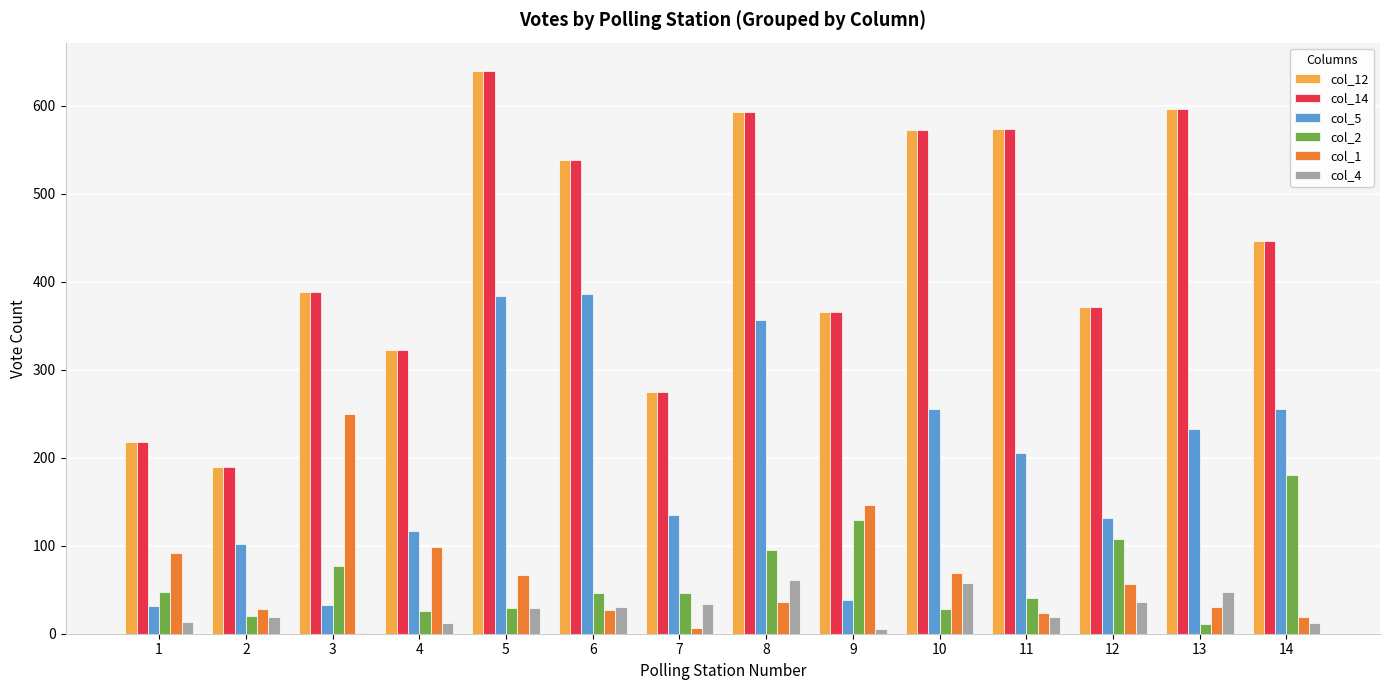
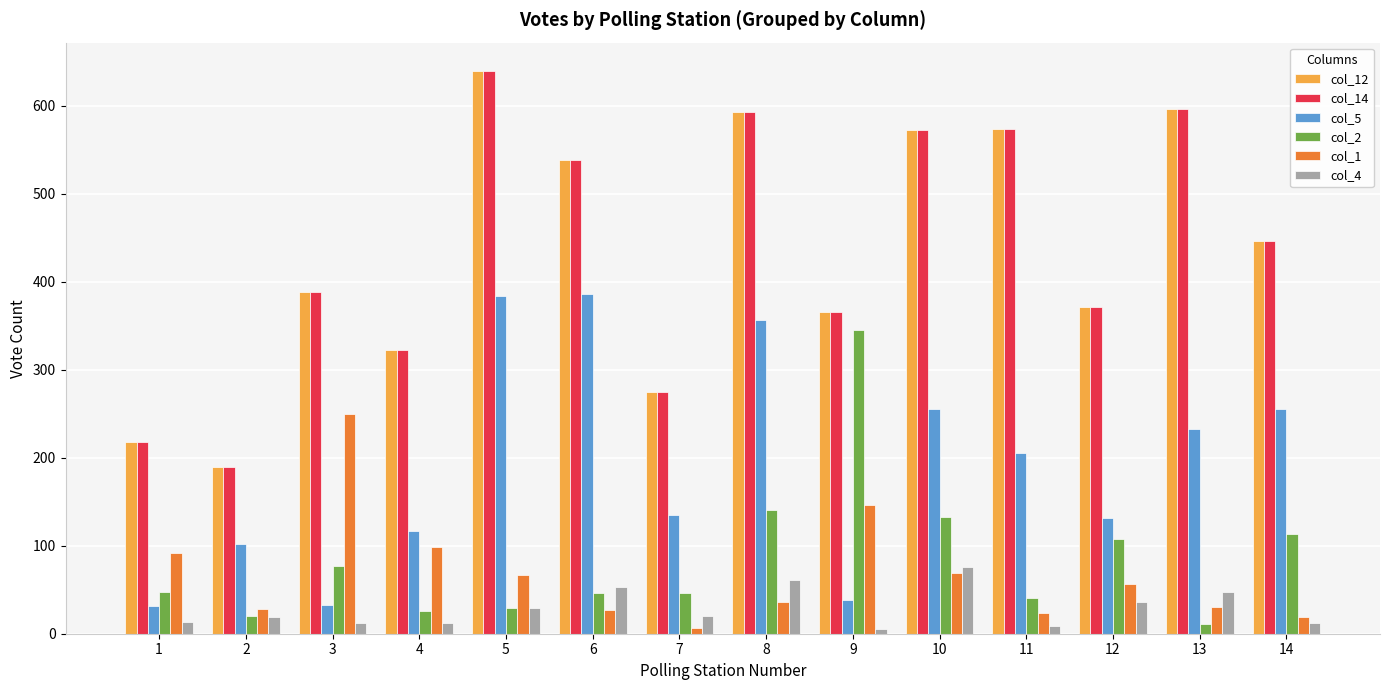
  {
    "col_14": {
      "1": 220,
      "2": 190,
      "3": 390,
      "4": 320,
      "5": 640,
      "6": 540,
      "7": 280,
      "8": 590,
      "9": 370,
      "10": 570,
      "11": 570,
      "12": 370,
      "13": 600,
      "14": 450
    },
    "col_5": {
      "1": 30,
      "2": 100,
      "3": 30,
      "4": 120,
      "5": 380,
      "6": 390,
      "7": 140,
      "8": 360,
      "9": 40,
      "10": 260,
      "11": 210,
      "12": 130,
      "13": 230,
      "14": 260
    },
    "col_2": {
      "1": 50,
      "2": 20,
      "3": 80,
      "4": 30,
      "5": 30,
      "6": 50,
      "7": 50,
-     "8": 100,
-     "9": 130,
-     "10": 30,
+     "8": 140,
+     "9": 350,
+     "10": 130,
      "11": 40,
      "12": 110,
      "13": 10,
-     "14": 180
+     "14": 110
    },
    "col_4": {
      "1": 10,
      "2": 20,
-     "3": 0,
+     "3": 10,
      "4": 10,
      "5": 30,
-     "6": 30,
-     "7": 30,
+     "6": 50,
+     "7": 20,
      "8": 60,
      "9": 10,
-     "10": 60,
-     "11": 20,
+     "10": 80,
+     "11": 10,
      "12": 40,
      "13": 50,
      "14": 10
    }
  }
